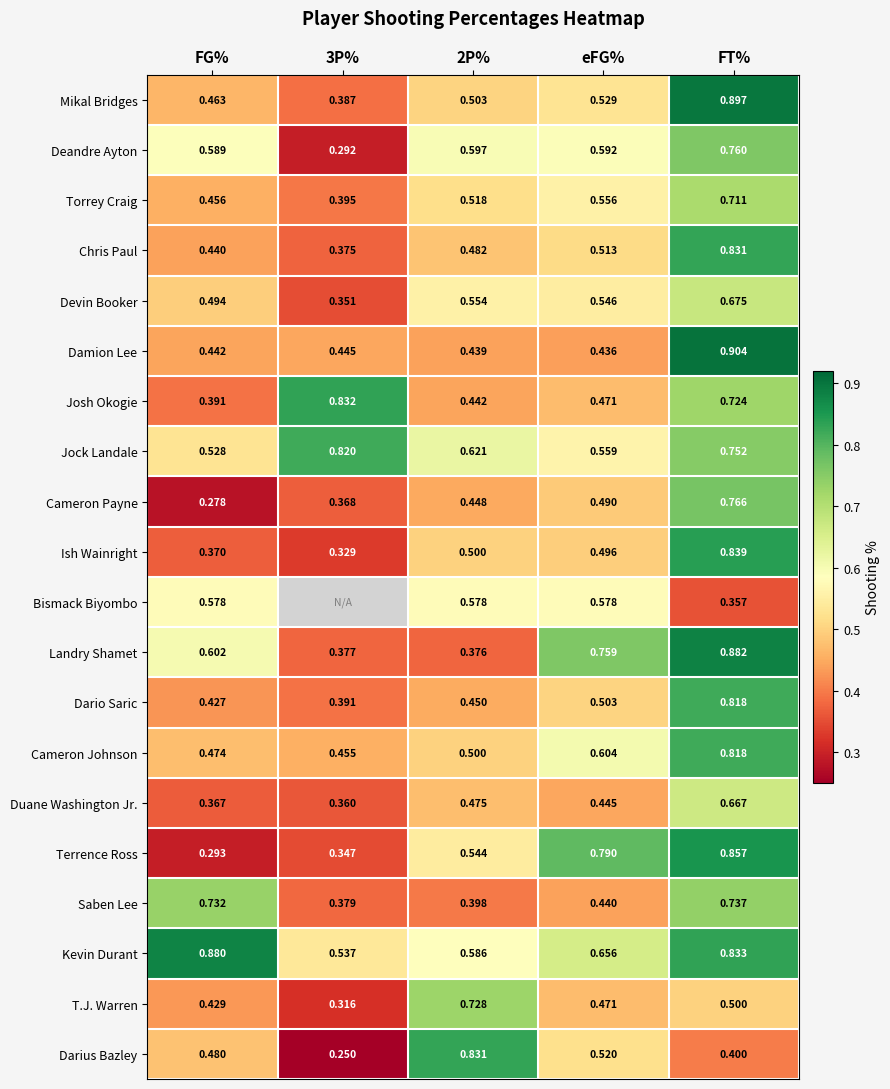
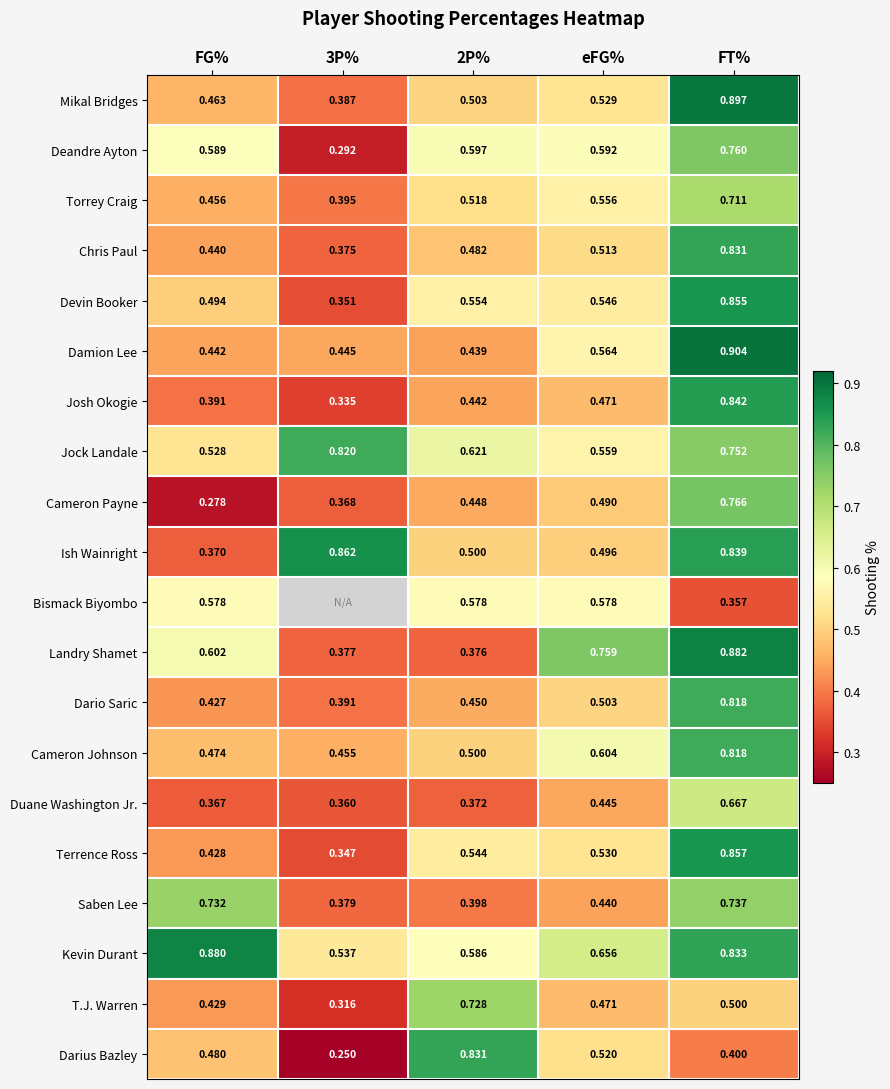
  {
    "Mikal Bridges": {
      "FG%": 0.463,
      "3P%": 0.387,
      "2P%": 0.503,
      "eFG%": 0.529,
      "FT%": 0.897
    },
    "Deandre Ayton": {
      "FG%": 0.589,
      "3P%": 0.292,
      "2P%": 0.597,
      "eFG%": 0.592,
      "FT%": 0.760
    },
    "Torrey Craig": {
      "FG%": 0.456,
      "3P%": 0.395,
      "2P%": 0.518,
      "eFG%": 0.556,
      "FT%": 0.711
    },
    "Chris Paul": {
      "FG%": 0.440,
      "3P%": 0.375,
      "2P%": 0.482,
      "eFG%": 0.513,
      "FT%": 0.831
    },
    "Devin Booker": {
      "FG%": 0.494,
      "3P%": 0.351,
      "2P%": 0.554,
      "eFG%": 0.546,
-     "FT%": 0.675
+     "FT%": 0.855
    },
    "Damion Lee": {
      "FG%": 0.442,
      "3P%": 0.445,
      "2P%": 0.439,
-     "eFG%": 0.436,
+     "eFG%": 0.564,
      "FT%": 0.904
    },
    "Josh Okogie": {
      "FG%": 0.391,
-     "3P%": 0.832,
+     "3P%": 0.335,
      "2P%": 0.442,
      "eFG%": 0.471,
-     "FT%": 0.724
+     "FT%": 0.842
    },
    "Jock Landale": {
      "FG%": 0.528,
      "3P%": 0.820,
      "2P%": 0.621,
      "eFG%": 0.559,
      "FT%": 0.752
    },
    "Cameron Payne": {
      "FG%": 0.278,
      "3P%": 0.368,
      "2P%": 0.448,
      "eFG%": 0.490,
      "FT%": 0.766
    },
    "Ish Wainright": {
      "FG%": 0.370,
-     "3P%": 0.329,
+     "3P%": 0.862,
      "2P%": 0.500,
      "eFG%": 0.496,
      "FT%": 0.839
    },
    "Bismack Biyombo": {
      "FG%": 0.578,
      "2P%": 0.578,
      "eFG%": 0.578,
      "FT%": 0.357
    },
    "Landry Shamet": {
      "FG%": 0.602,
      "3P%": 0.377,
      "2P%": 0.376,
      "eFG%": 0.759,
      "FT%": 0.882
    },
    "Dario Saric": {
      "FG%": 0.427,
      "3P%": 0.391,
      "2P%": 0.450,
      "eFG%": 0.503,
      "FT%": 0.818
    },
    "Cameron Johnson": {
      "FG%": 0.474,
      "3P%": 0.455,
      "2P%": 0.500,
      "eFG%": 0.604,
      "FT%": 0.818
    },
    "Duane Washington Jr.": {
      "FG%": 0.367,
      "3P%": 0.360,
-     "2P%": 0.475,
+     "2P%": 0.372,
      "eFG%": 0.445,
      "FT%": 0.667
    },
    "Terrence Ross": {
-     "FG%": 0.293,
+     "FG%": 0.428,
      "3P%": 0.347,
      "2P%": 0.544,
-     "eFG%": 0.790,
+     "eFG%": 0.530,
      "FT%": 0.857
    },
    "Saben Lee": {
      "FG%": 0.732,
      "3P%": 0.379,
      "2P%": 0.398,
      "eFG%": 0.440,
      "FT%": 0.737
    },
    "Kevin Durant": {
      "FG%": 0.880,
      "3P%": 0.537,
      "2P%": 0.586,
      "eFG%": 0.656,
      "FT%": 0.833
    },
    "T.J. Warren": {
      "FG%": 0.429,
      "3P%": 0.316,
      "2P%": 0.728,
      "eFG%": 0.471,
      "FT%": 0.500
    },
    "Darius Bazley": {
      "FG%": 0.480,
      "3P%": 0.250,
      "2P%": 0.831,
      "eFG%": 0.520,
      "FT%": 0.400
    }
  }
